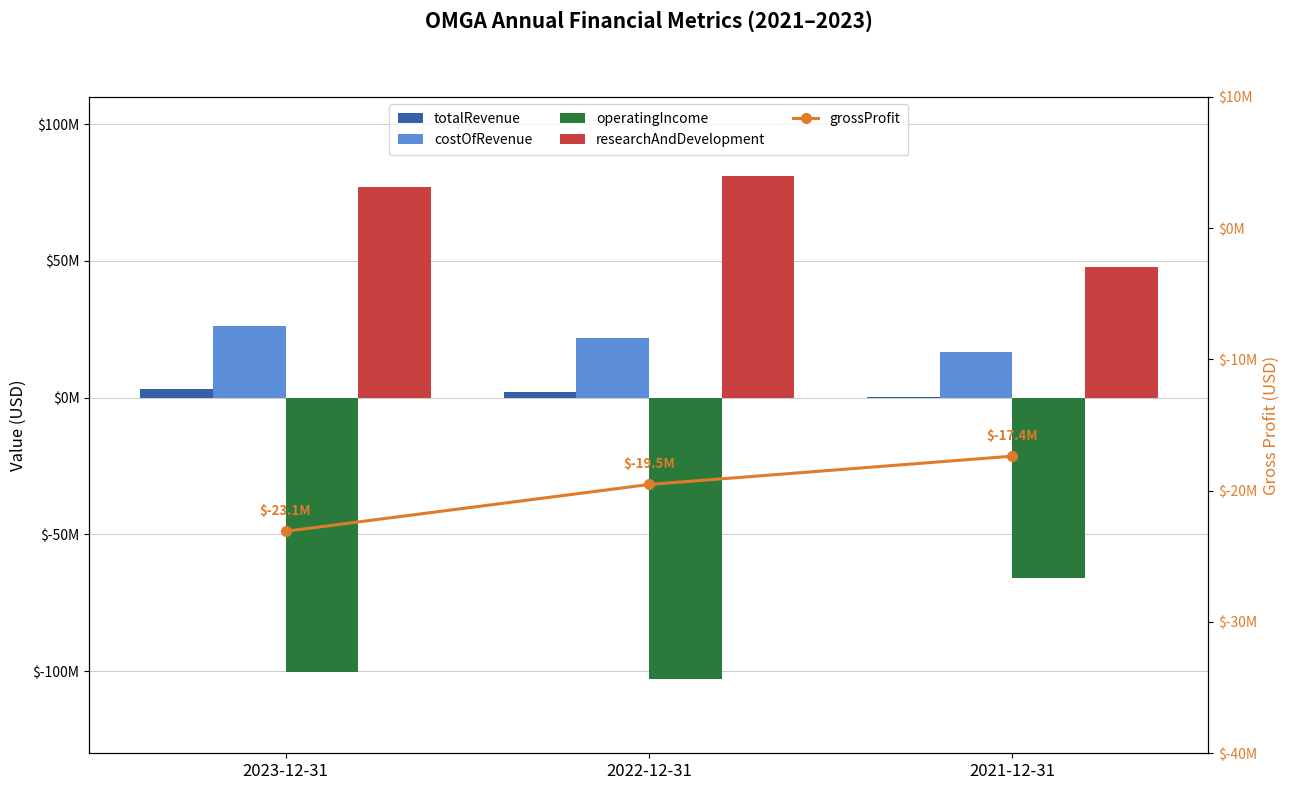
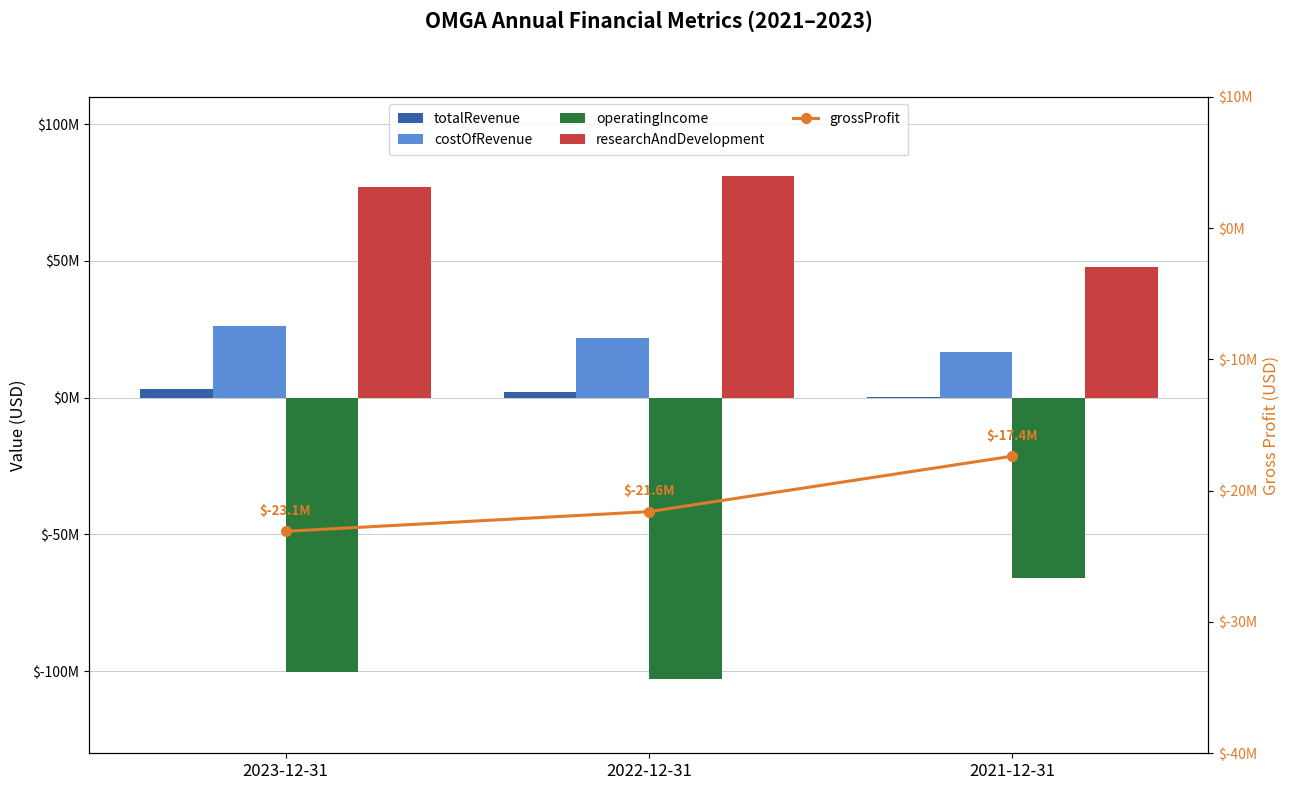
  {
    "grossProfit": {
      "2023-12-31": "$-23.1M",
-     "2022-12-31": "$-19.5M",
+     "2022-12-31": "$-21.6M",
      "2021-12-31": "$-17.4M"
    }
  }
